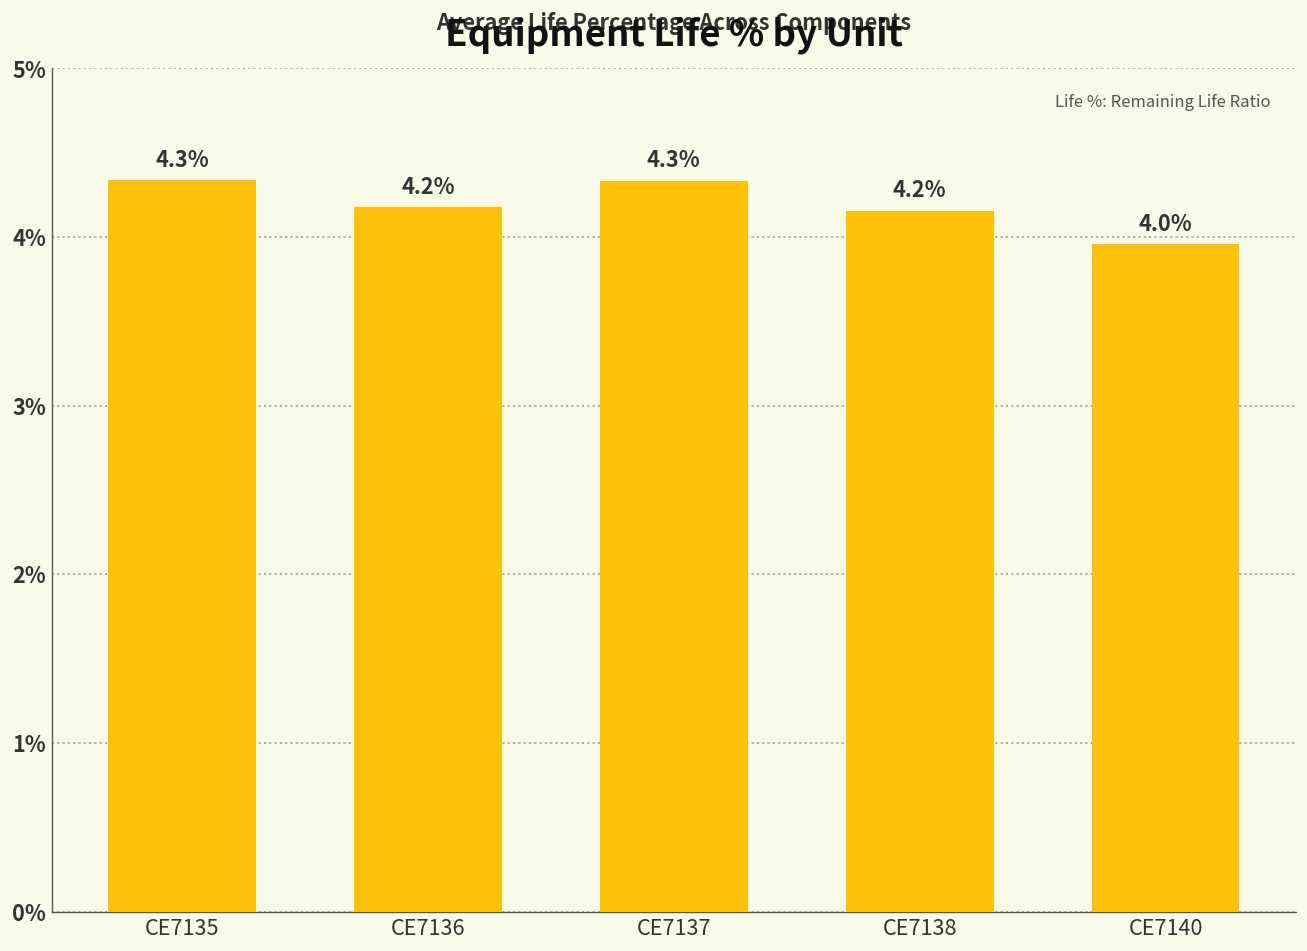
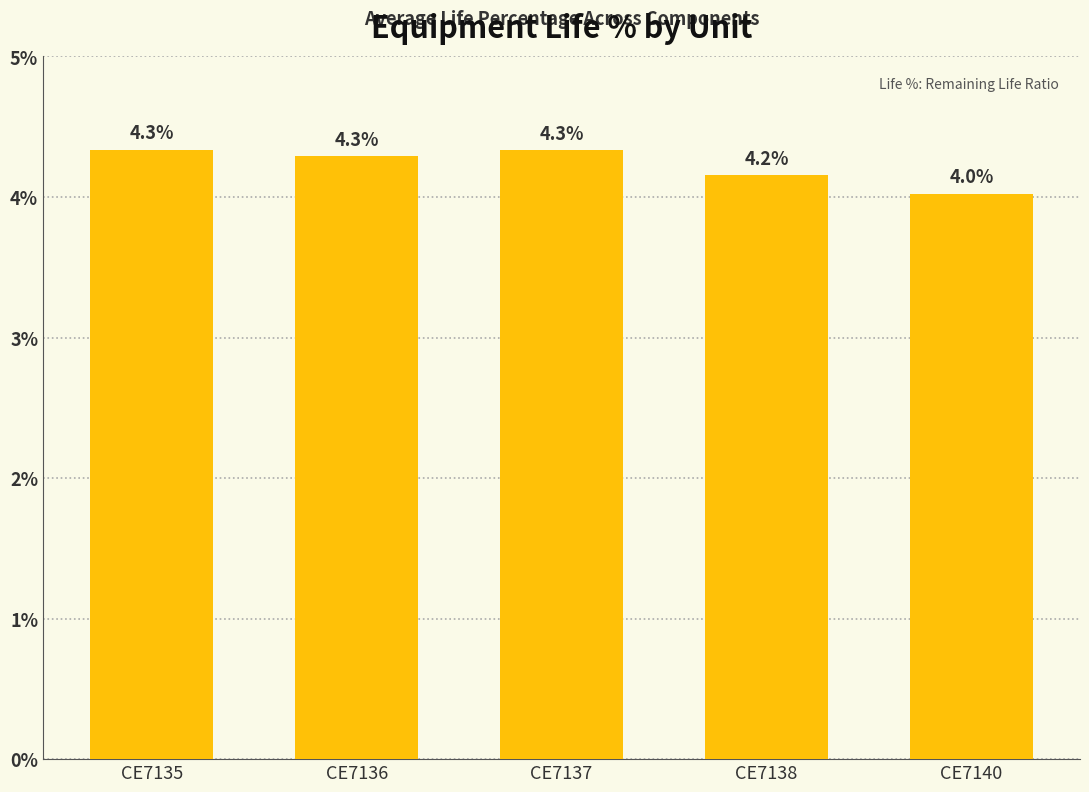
  {
    "CE7135": "4.3%",
-   "CE7136": "4.2%",
+   "CE7136": "4.3%",
    "CE7137": "4.3%",
    "CE7138": "4.2%",
-   "CE7140": "3.96%"
+   "CE7140": "4.02%"
  }
